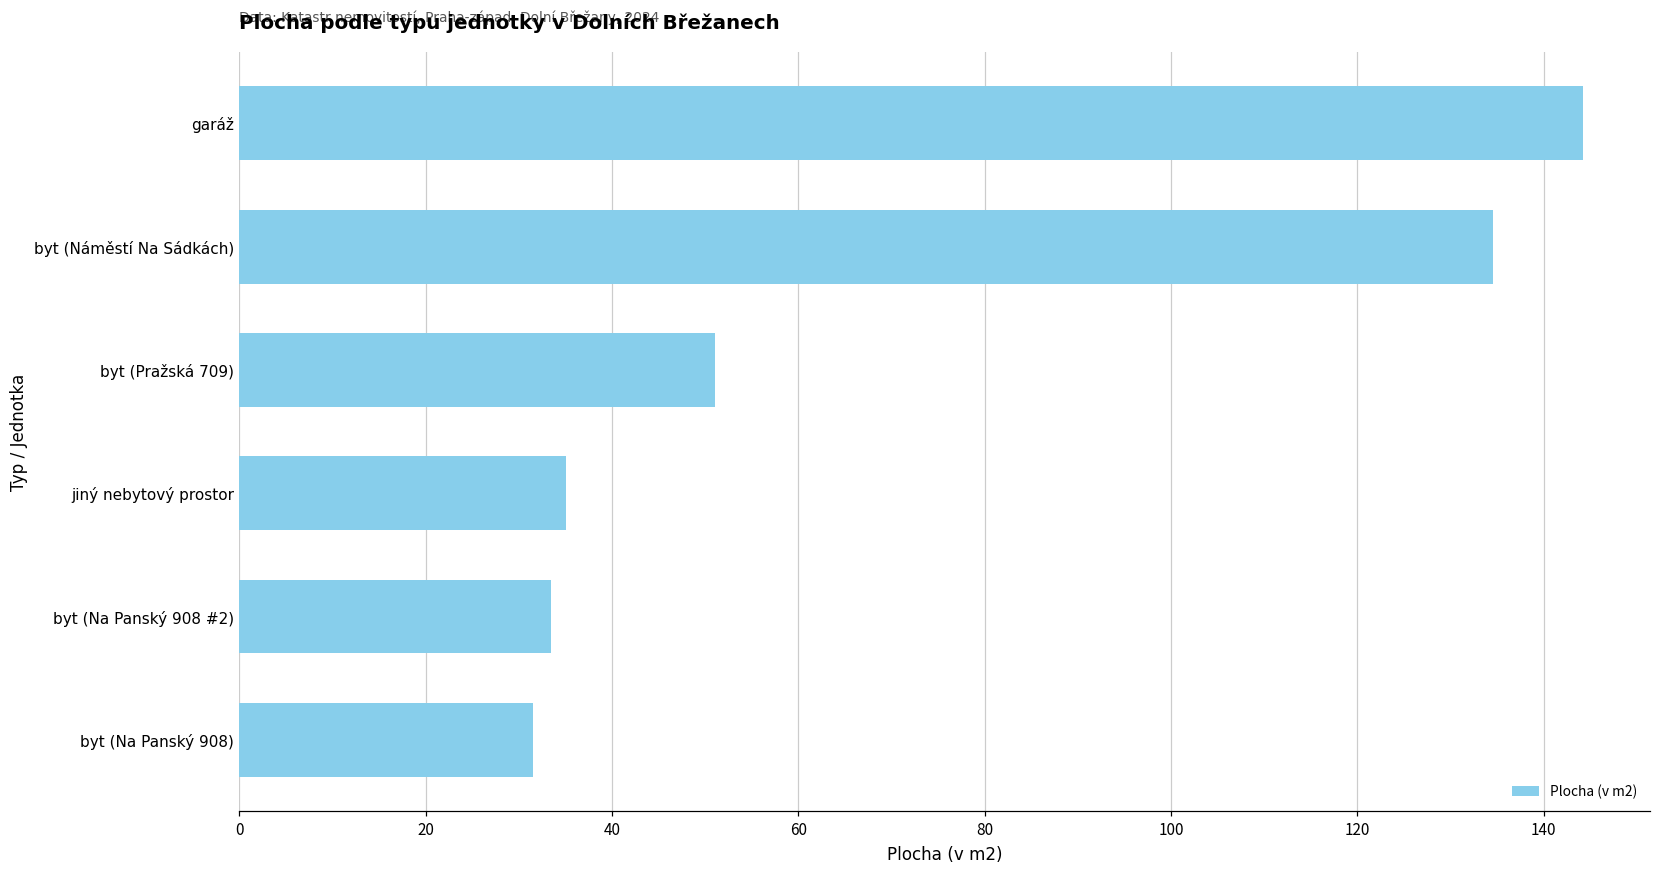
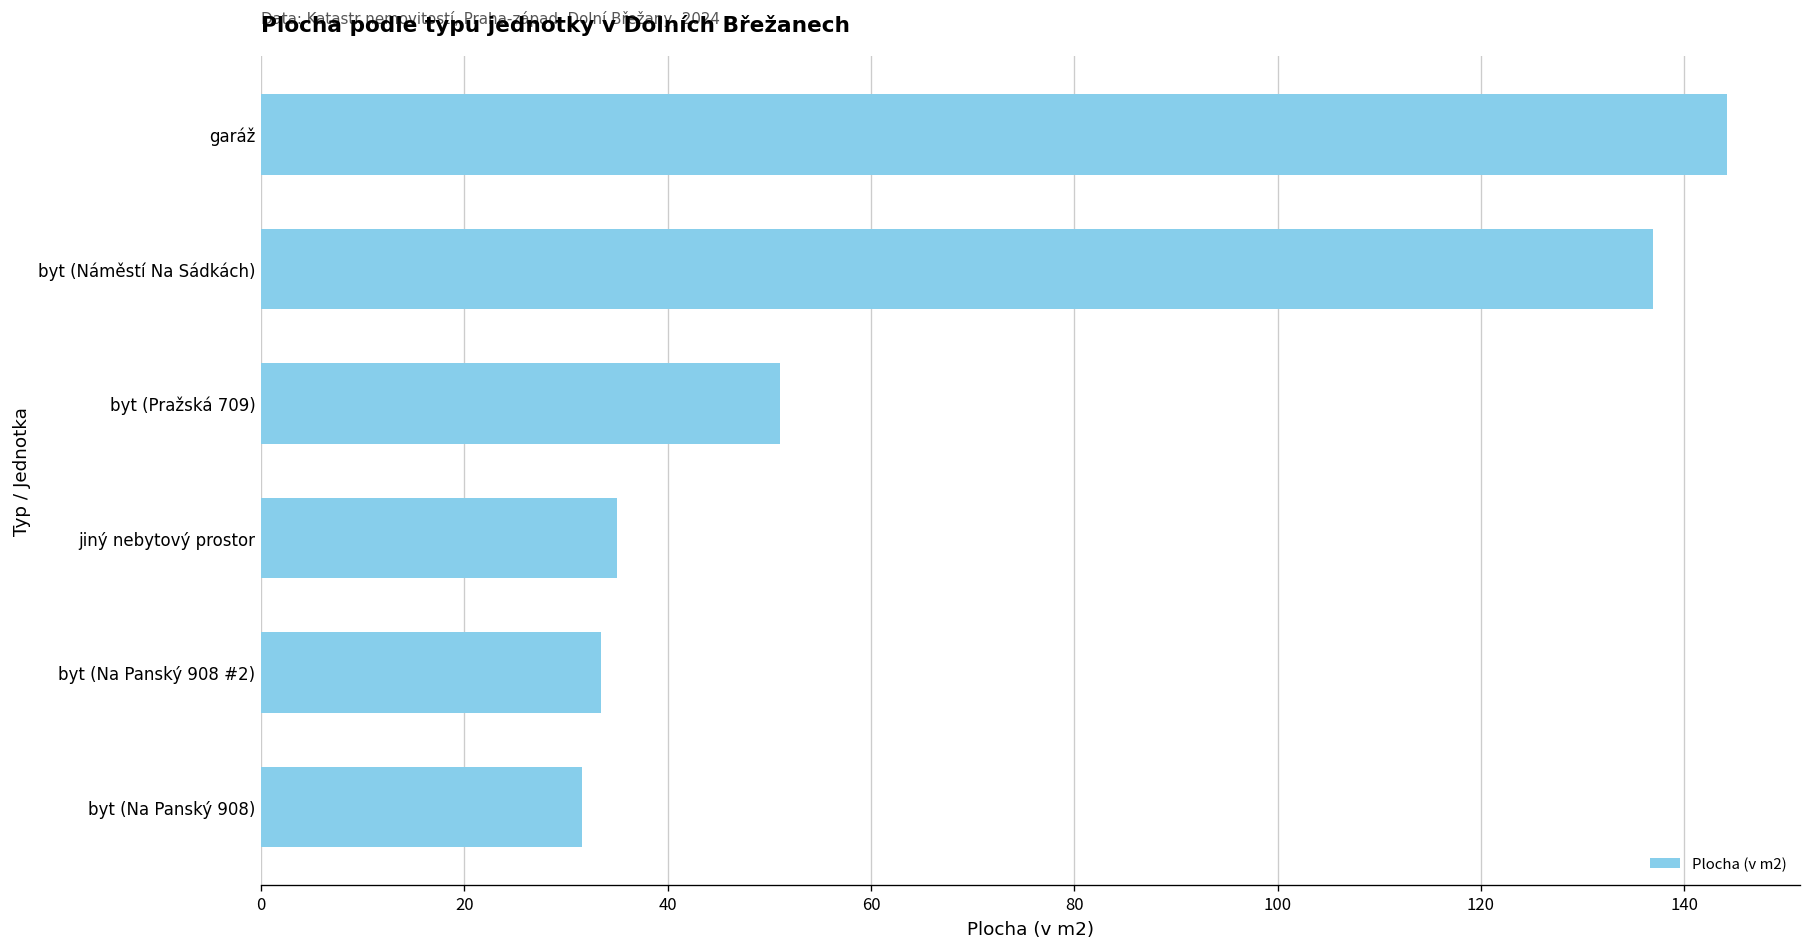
  {
    "garáž": 144,
-   "byt (Náměstí Na Sádkách)": 135,
+   "byt (Náměstí Na Sádkách)": 137,
    "byt (Pražská 709)": 51,
    "jiný nebytový prostor": 35,
    "byt (Na Panský 908 #2)": 33,
    "byt (Na Panský 908)": 32
  }
